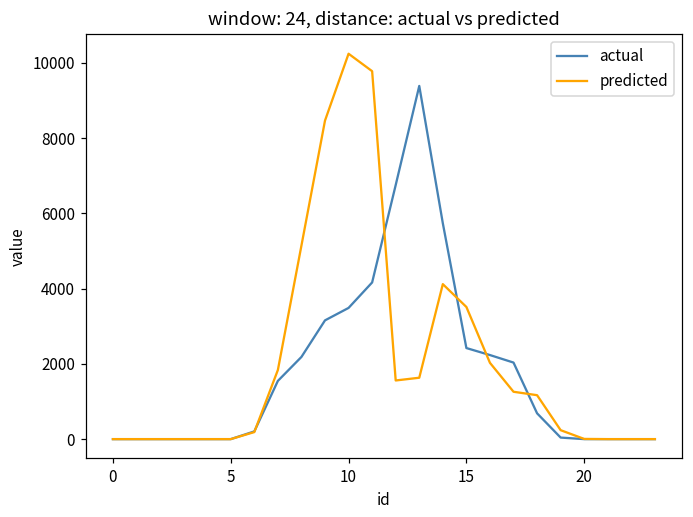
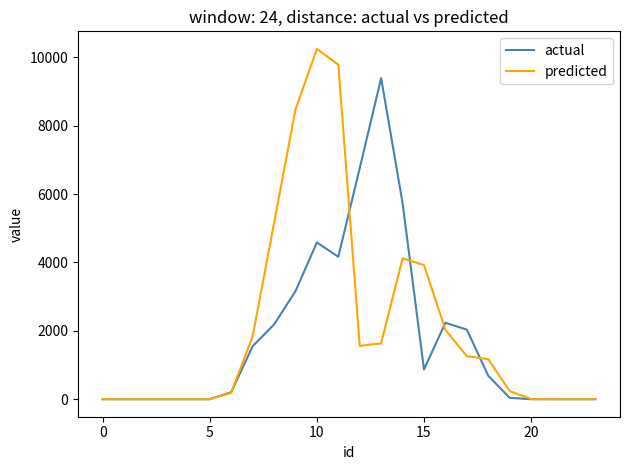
  {
    "actual": {
-     "10": 3500,
-     "15": 2400
+     "10": 4600,
+     "15": 900
    },
    "predicted": {
      "10": 10200,
-     "15": 3500
+     "15": 3900
    }
  }
